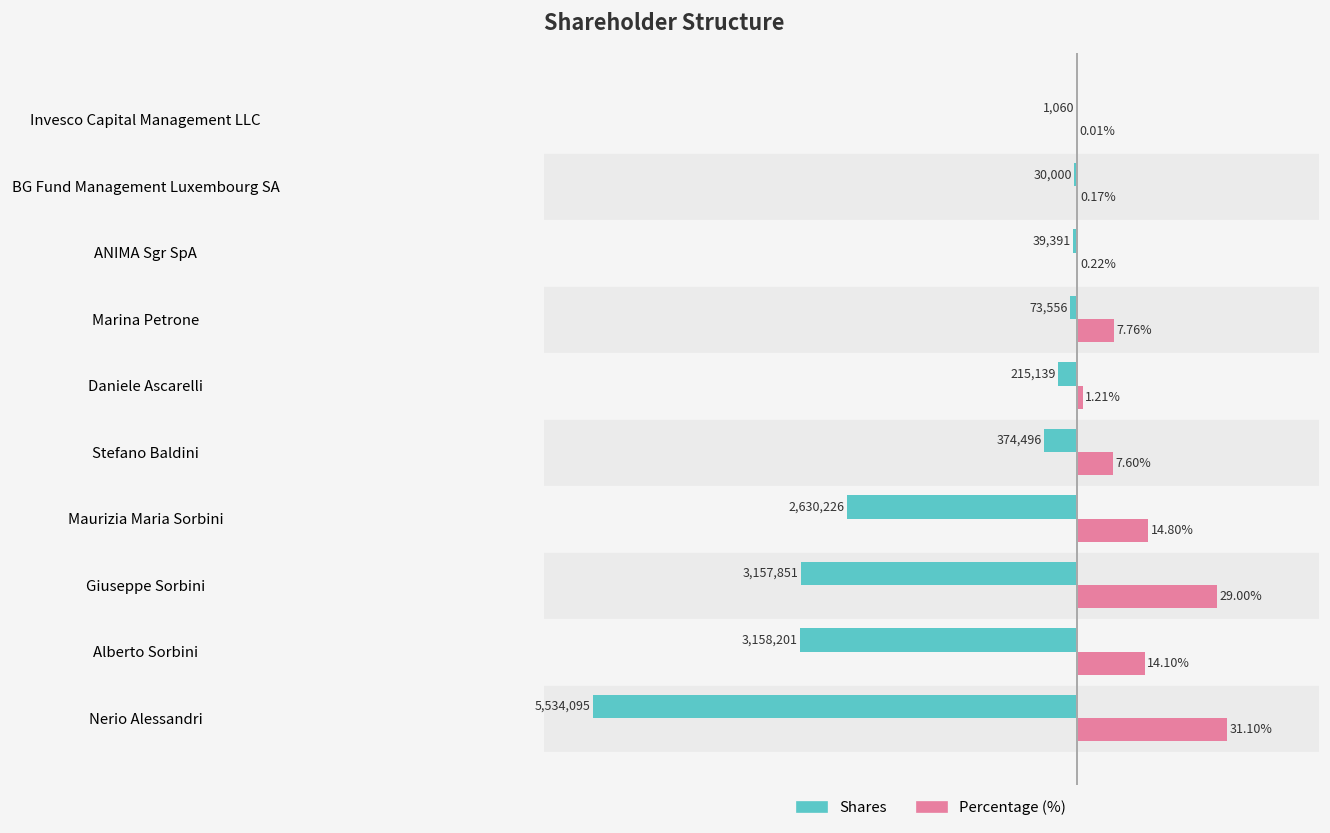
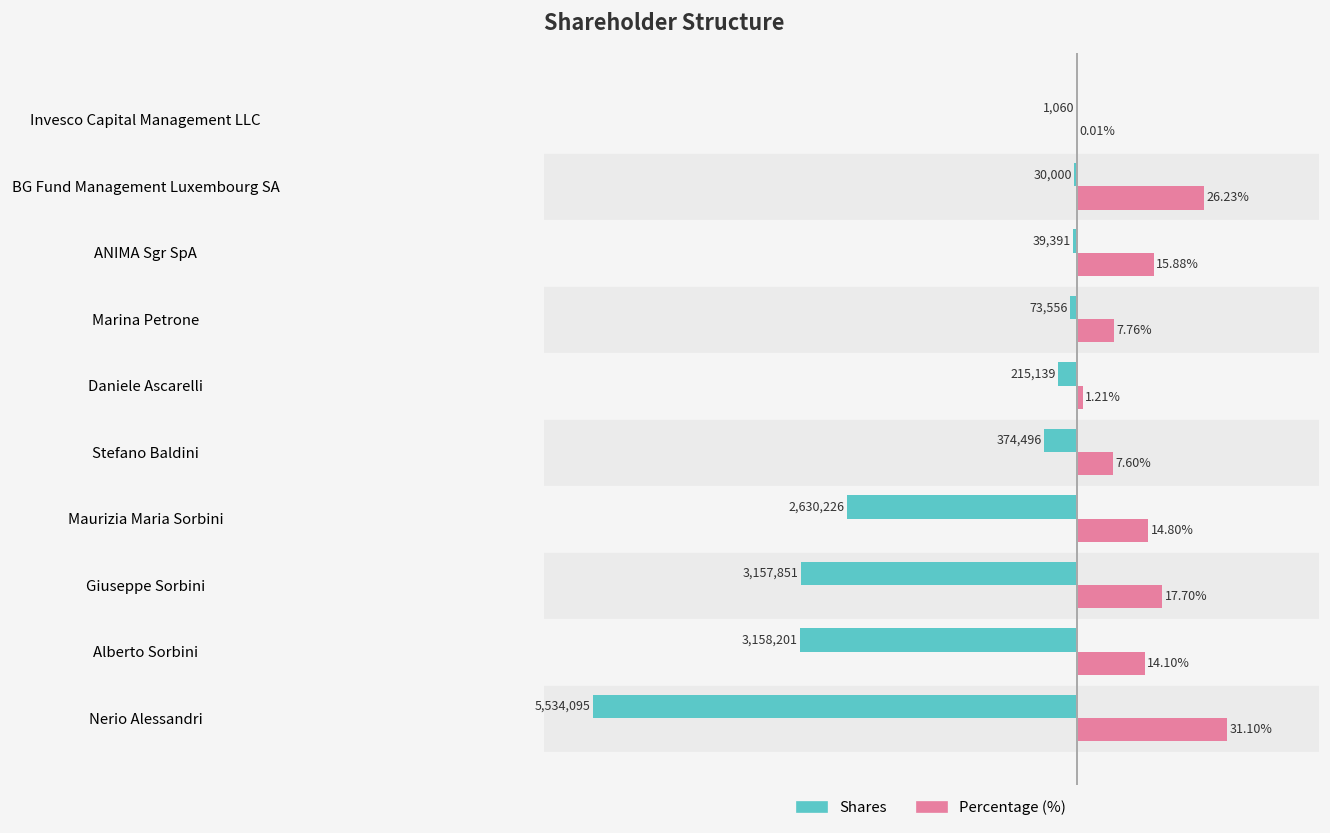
  {
    "Percentage (%)": {
      "Invesco Capital Management LLC": "0.01%",
-     "BG Fund Management Luxembourg SA": "0.17%",
-     "ANIMA Sgr SpA": "0.22%",
+     "BG Fund Management Luxembourg SA": "26.23%",
+     "ANIMA Sgr SpA": "15.88%",
      "Marina Petrone": "7.76%",
      "Daniele Ascarelli": "1.21%",
      "Stefano Baldini": "7.60%",
      "Maurizia Maria Sorbini": "14.80%",
-     "Giuseppe Sorbini": "29.00%",
+     "Giuseppe Sorbini": "17.70%",
      "Alberto Sorbini": "14.10%",
      "Nerio Alessandri": "31.10%"
    }
  }
